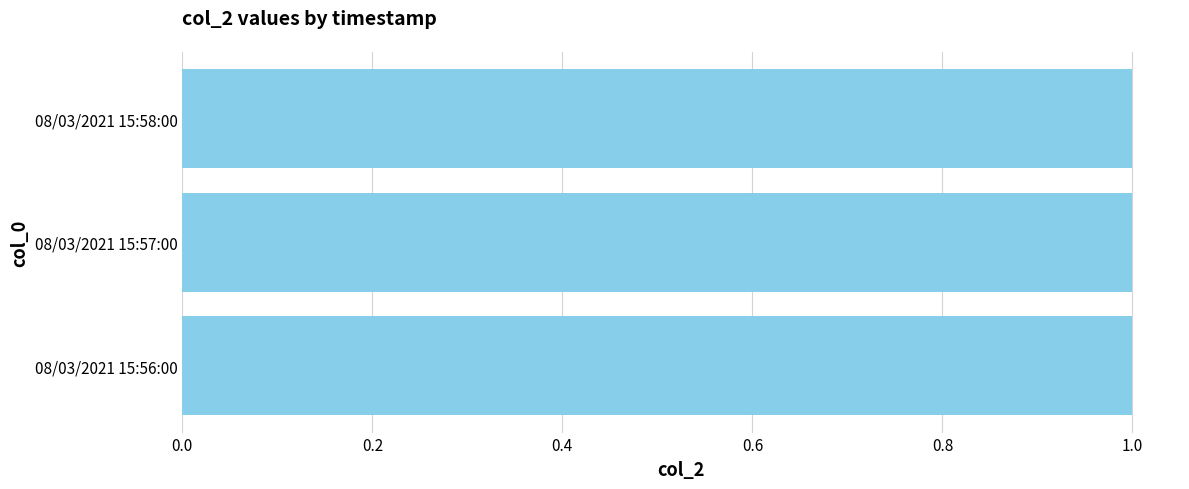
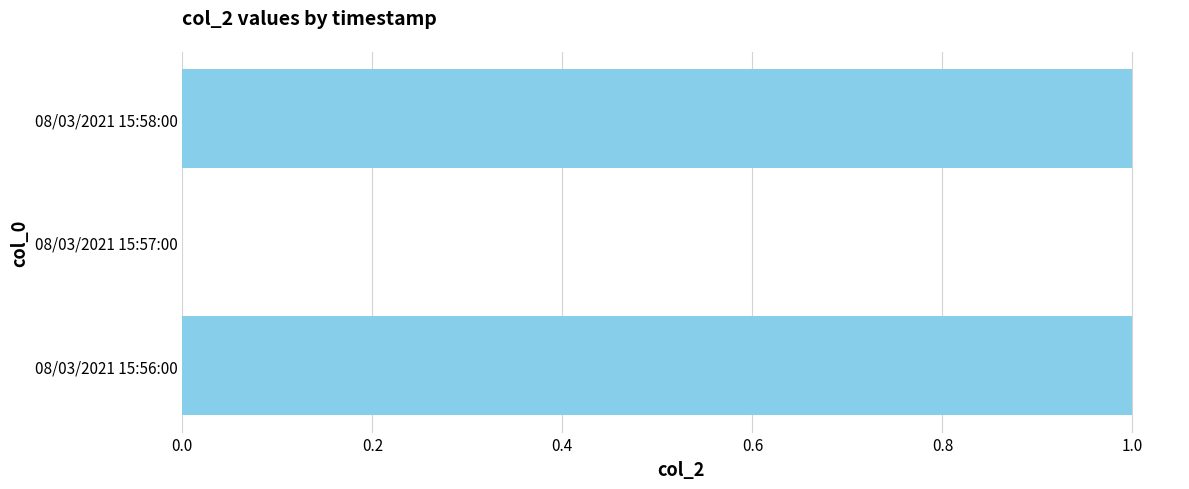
  {
    "08/03/2021 15:58:00": 1,
-   "08/03/2021 15:57:00": 1,
+   "08/03/2021 15:57:00": 0,
    "08/03/2021 15:56:00": 1
  }
